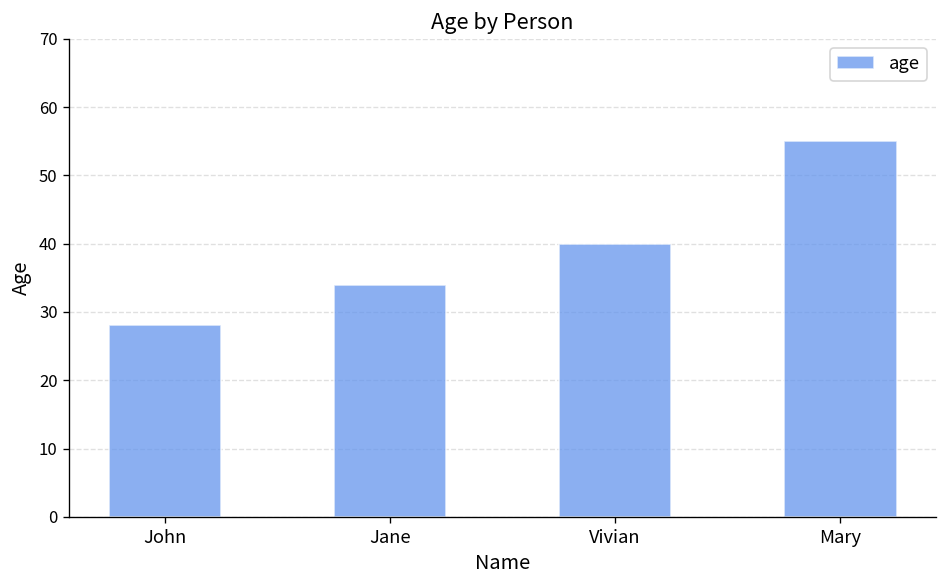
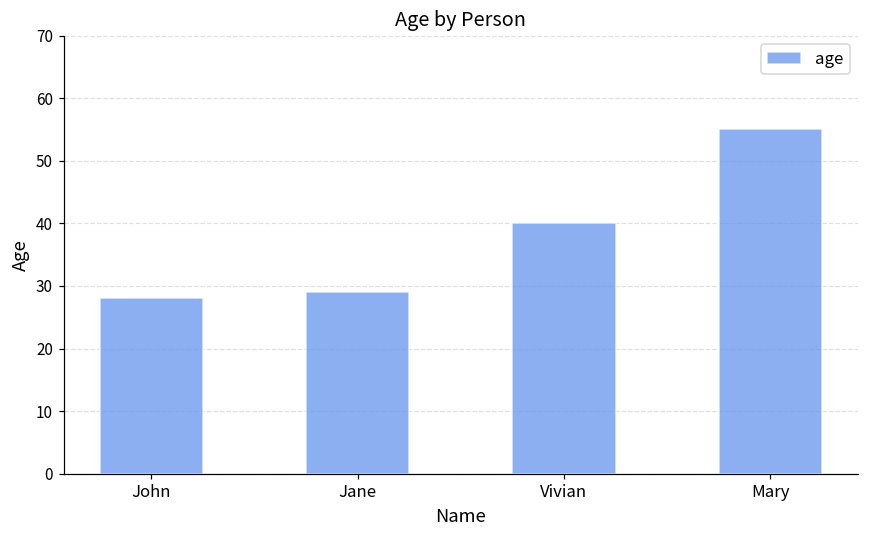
  {
    "John": 28,
-   "Jane": 34,
+   "Jane": 29,
    "Vivian": 40,
    "Mary": 55
  }
